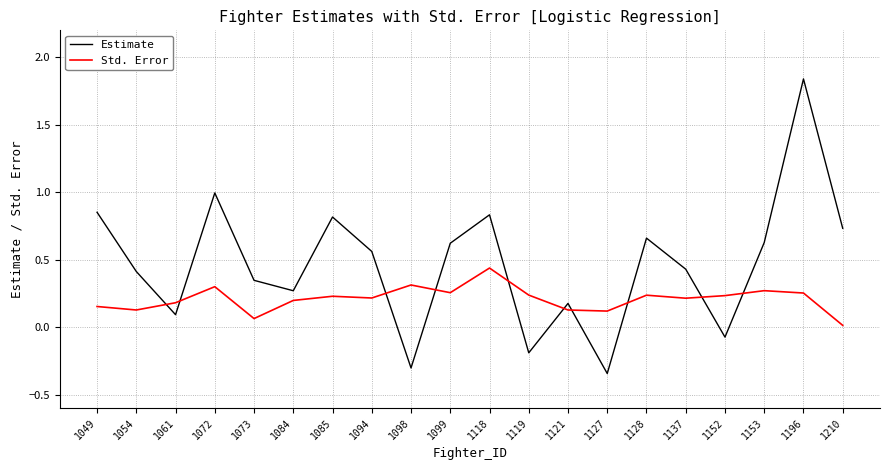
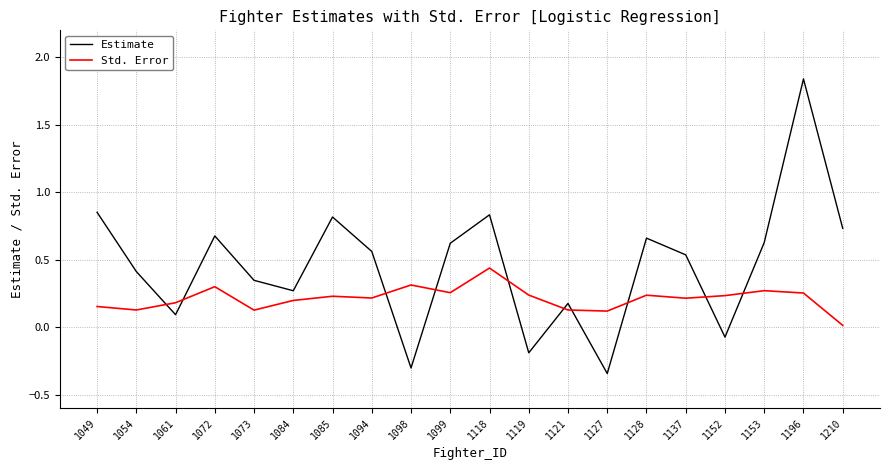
  {
    "Estimate": {
      "1049": 0.85,
      "1054": 0.41,
      "1061": 0.09,
-     "1072": 0.99,
+     "1072": 0.68,
      "1073": 0.35,
      "1084": 0.27,
      "1085": 0.82,
      "1094": 0.56,
      "1098": -0.30,
      "1099": 0.62,
      "1118": 0.83,
      "1119": -0.19,
      "1121": 0.18,
      "1127": -0.34,
      "1128": 0.66,
-     "1137": 0.43,
+     "1137": 0.54,
      "1152": -0.07,
      "1153": 0.63,
      "1196": 1.84,
      "1210": 0.73
    },
    "Std. Error": {
      "1049": 0.15,
      "1054": 0.13,
      "1061": 0.18,
      "1072": 0.30,
-     "1073": 0.06,
+     "1073": 0.13,
      "1084": 0.20,
      "1085": 0.23,
      "1094": 0.22,
      "1098": 0.31,
      "1099": 0.26,
      "1118": 0.44,
      "1119": 0.24,
      "1121": 0.13,
      "1127": 0.12,
      "1128": 0.24,
      "1137": 0.21,
      "1152": 0.23,
      "1153": 0.27,
      "1196": 0.25,
      "1210": 0.01
    }
  }
